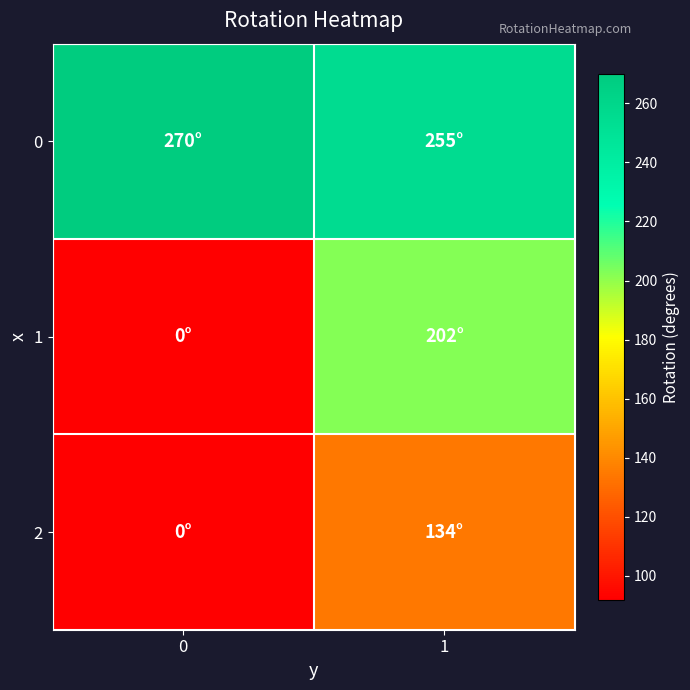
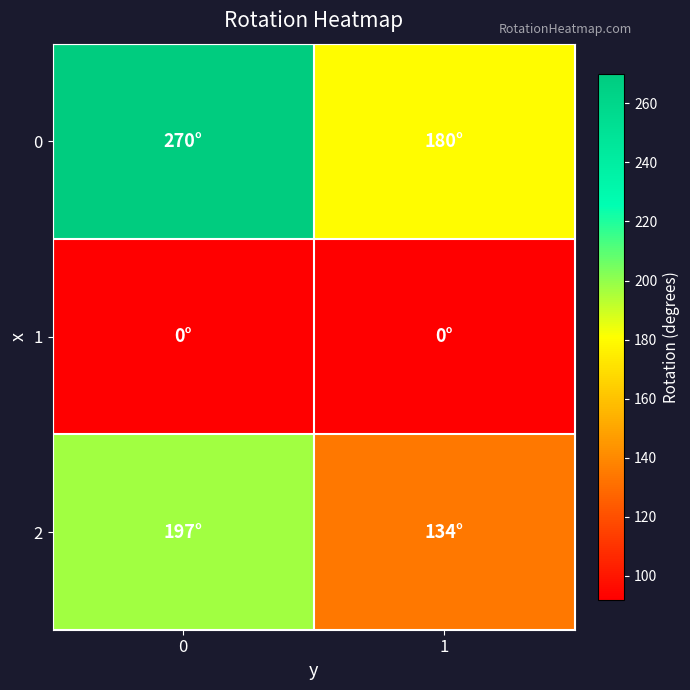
  {
    "0": {
      "0": "270°",
-     "1": "255°"
+     "1": "180°"
    },
    "1": {
      "0": "0°",
-     "1": "202°"
+     "1": "0°"
    },
    "2": {
-     "0": "0°",
+     "0": "197°",
      "1": "134°"
    }
  }
